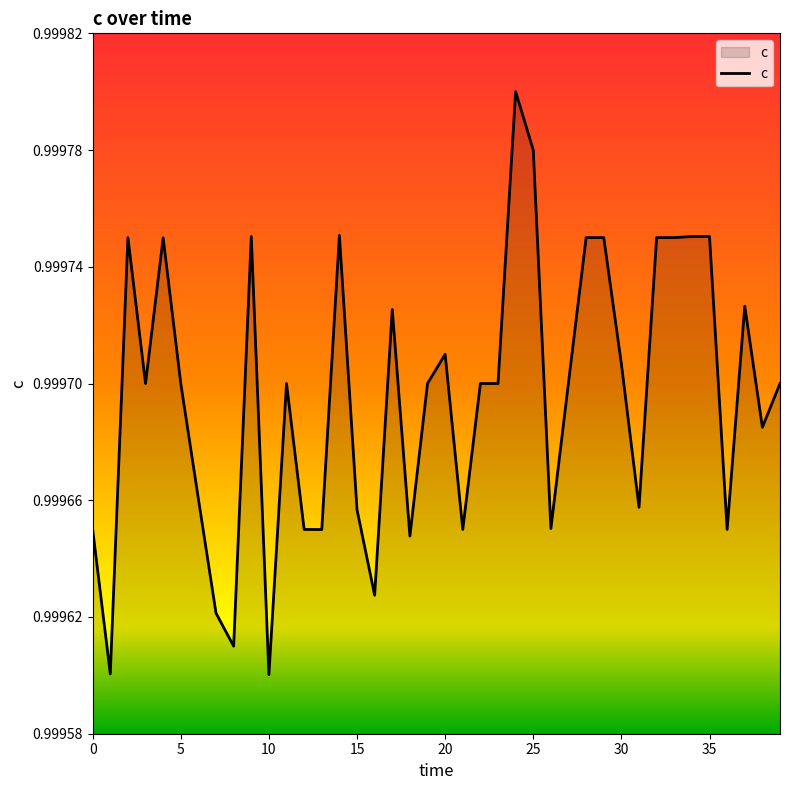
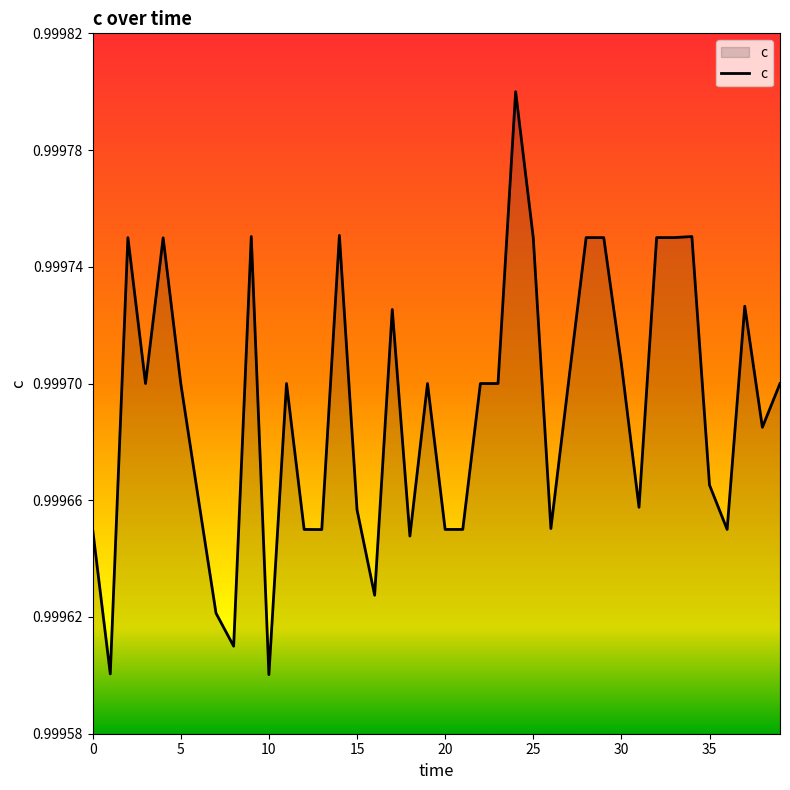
  {
    "0": 0.999650,
    "5": 0.999700,
    "10": 0.999600,
    "15": 0.999657,
-   "20": 0.99971,
-   "25": 0.99978,
+   "20": 0.99965,
+   "25": 0.99975,
    "30": 0.999707,
-   "35": 0.999750
+   "35": 0.999665
  }
